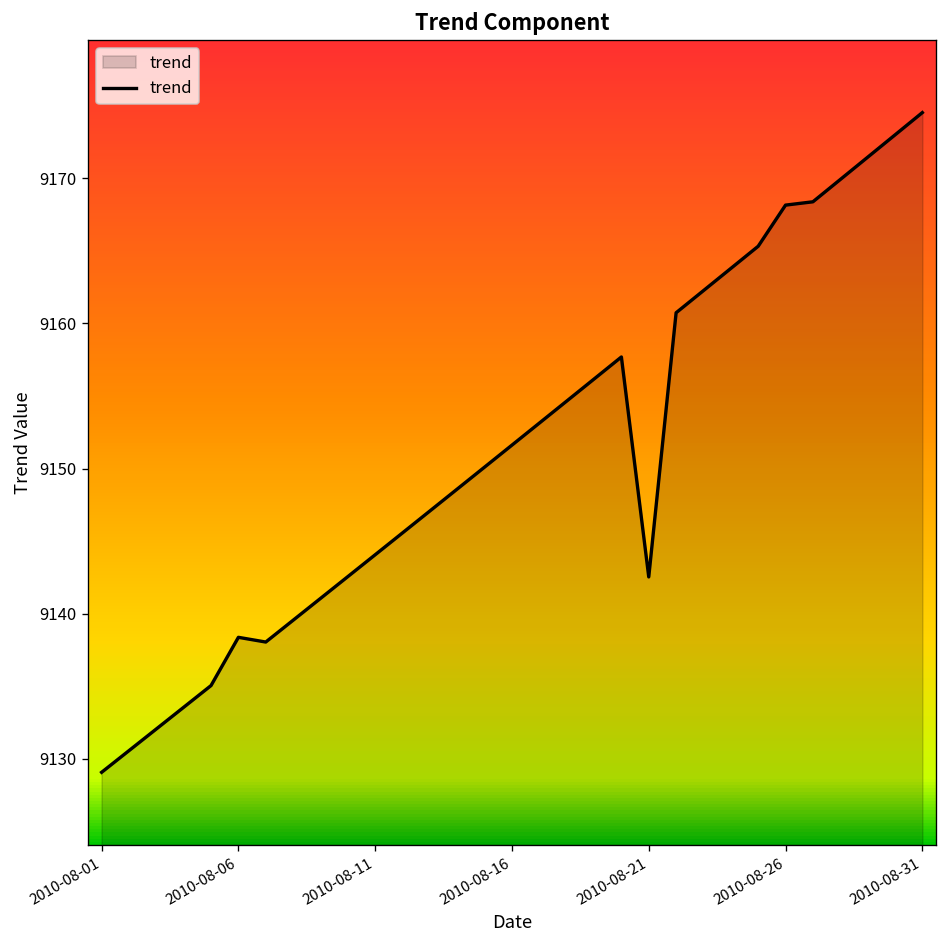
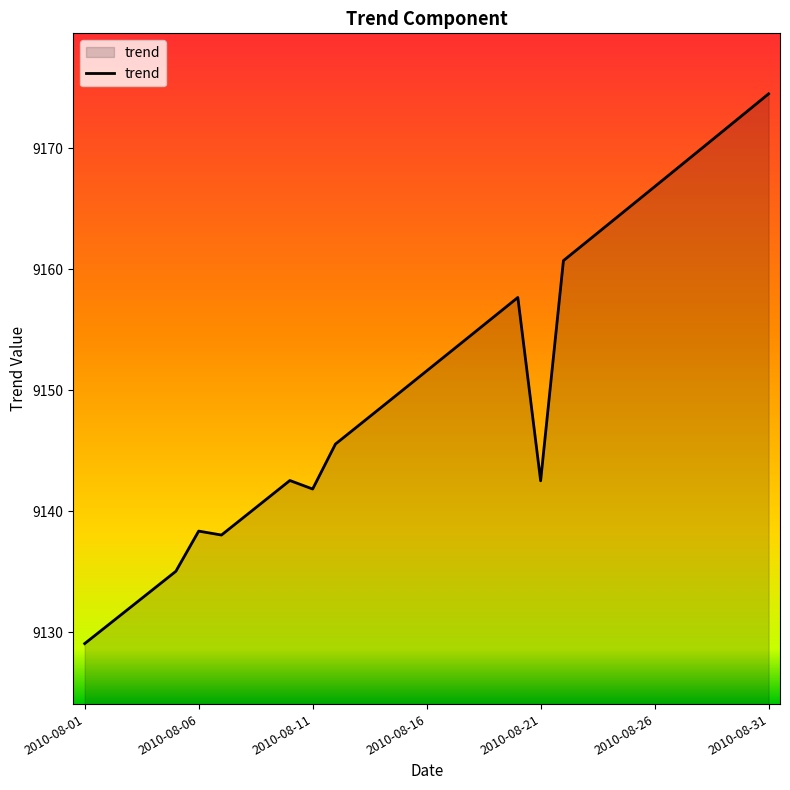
  {
    "2010-08-01": 9129.1,
    "2010-08-06": 9138.4,
-   "2010-08-11": 9144.1,
+   "2010-08-11": 9141.9,
    "2010-08-16": 9151.6,
    "2010-08-21": 9142.5,
-   "2010-08-26": 9168.1,
+   "2010-08-26": 9166.8,
    "2010-08-31": 9174.5
  }
